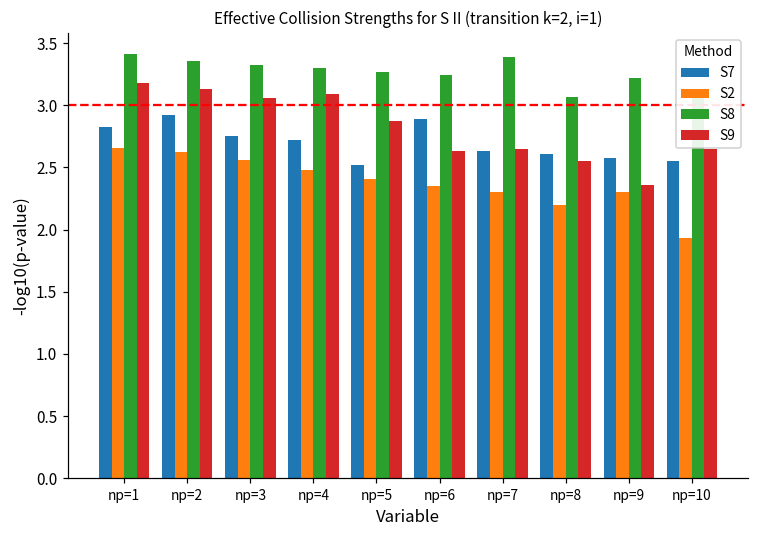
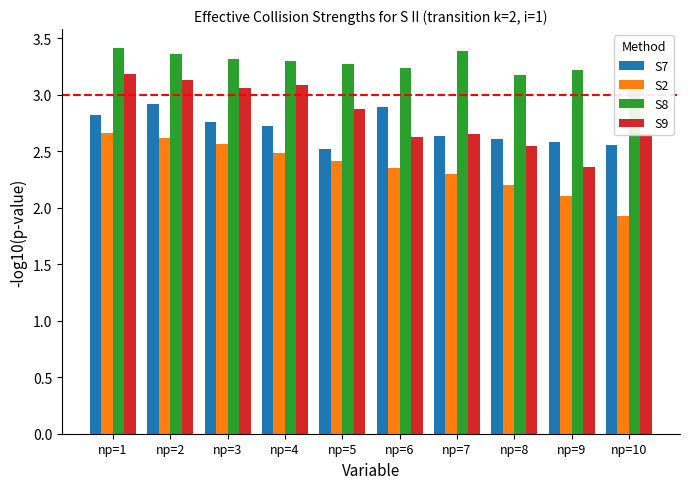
  {
    "S7": {
      "np=1": 2.82,
      "np=2": 2.92,
      "np=3": 2.76,
      "np=4": 2.72,
      "np=5": 2.52,
      "np=6": 2.89,
      "np=7": 2.63,
      "np=8": 2.61,
      "np=9": 2.58,
      "np=10": 2.55
    },
    "S2": {
      "np=1": 2.66,
      "np=2": 2.6,
      "np=3": 2.56,
      "np=4": 2.5,
      "np=5": 2.4,
      "np=6": 2.35,
      "np=7": 2.3,
      "np=8": 2.2,
-     "np=9": 2.3,
+     "np=9": 2.1,
      "np=10": 1.93
    },
    "S8": {
      "np=1": 3.41,
      "np=2": 3.36,
      "np=3": 3.32,
      "np=4": 3.30,
      "np=5": 3.27,
      "np=6": 3.24,
      "np=7": 3.39,
-     "np=8": 3.07,
+     "np=8": 3.17,
      "np=9": 3.22
    },
    "S9": {
      "np=1": 3.18,
      "np=2": 3.13,
      "np=3": 3.06,
      "np=4": 3.09,
      "np=5": 2.87,
      "np=6": 2.63,
      "np=7": 2.65,
      "np=8": 2.55,
      "np=9": 2.36
    }
  }
